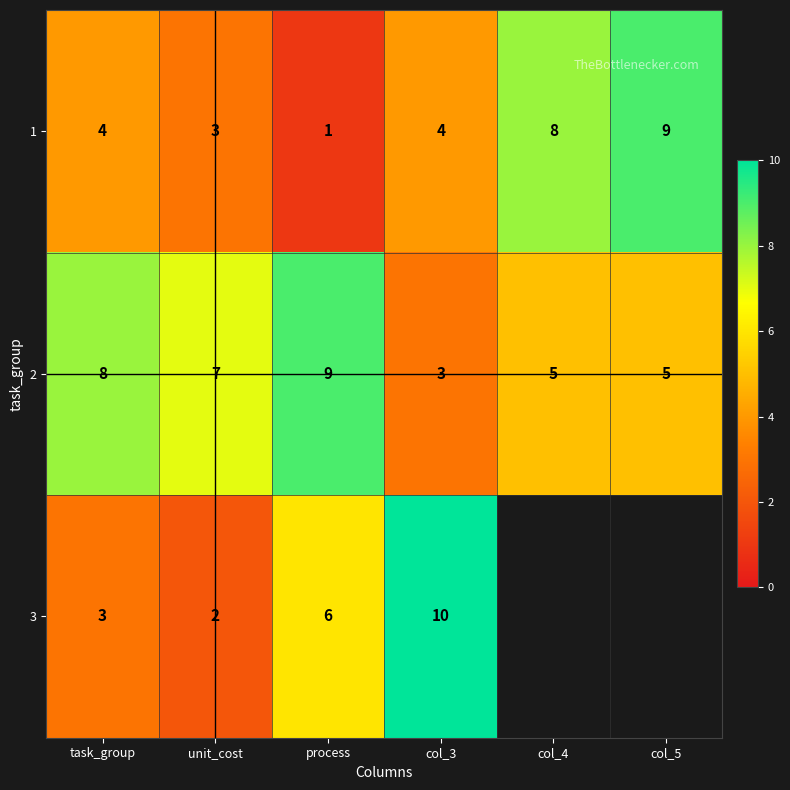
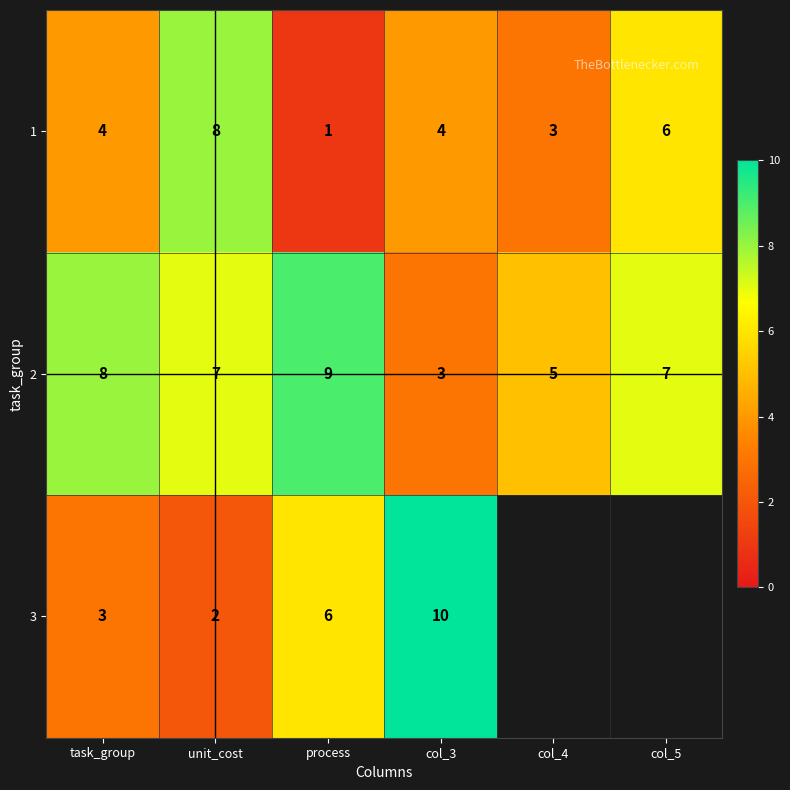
  {
    "1": {
      "task_group": 4,
-     "unit_cost": 3,
+     "unit_cost": 8,
      "process": 1,
      "col_3": 4,
-     "col_4": 8,
-     "col_5": 9
+     "col_4": 3,
+     "col_5": 6
    },
    "2": {
      "task_group": 8,
      "unit_cost": 7,
      "process": 9,
      "col_3": 3,
      "col_4": 5,
-     "col_5": 5
+     "col_5": 7
    },
    "3": {
      "task_group": 3,
      "unit_cost": 2,
      "process": 6,
      "col_3": 10
    }
  }
